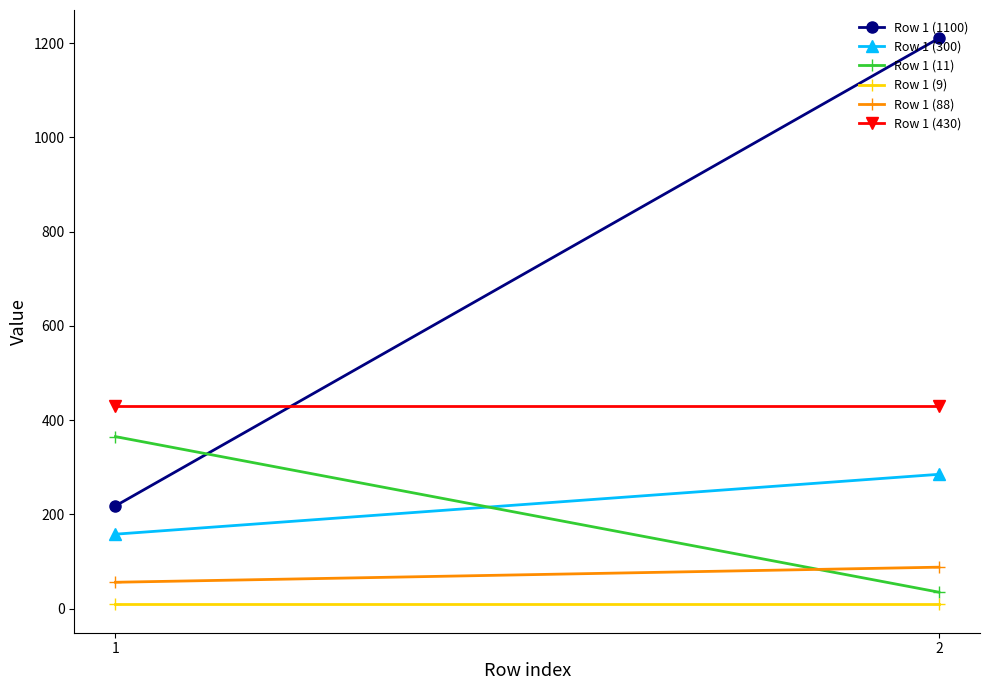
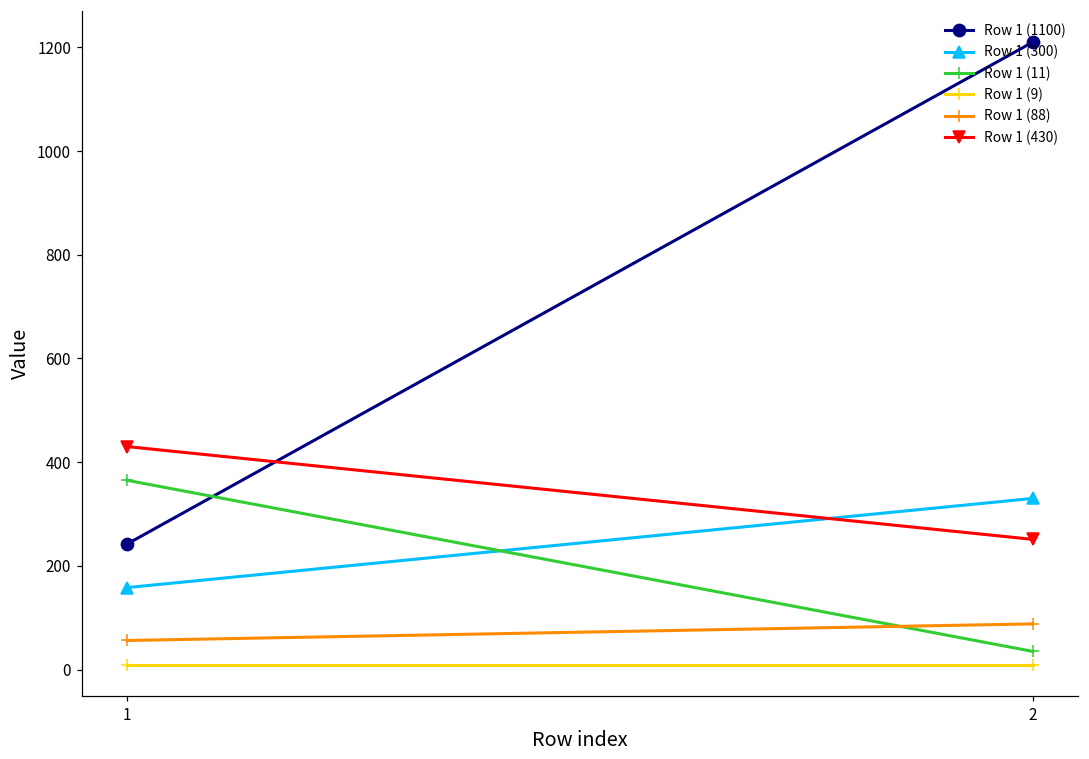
  {
    "Row 1 (1100)": {
-     "1": 220,
+     "1": 240,
      "2": 1210
    },
    "Row 1 (300)": {
      "1": 160,
-     "2": 290
+     "2": 330
    },
    "Row 1 (11)": {
      "1": 370,
      "2": 40
    },
    "Row 1 (9)": {
      "1": 10,
      "2": 10
    },
    "Row 1 (88)": {
      "1": 60,
      "2": 90
    },
    "Row 1 (430)": {
      "1": 430,
-     "2": 430
+     "2": 250
    }
  }
